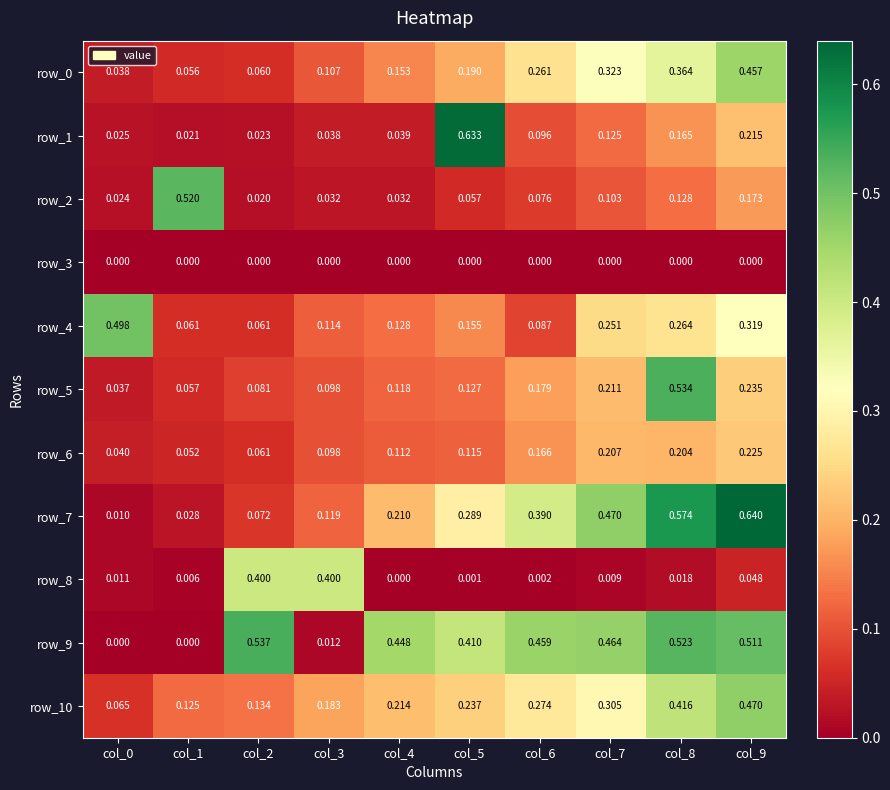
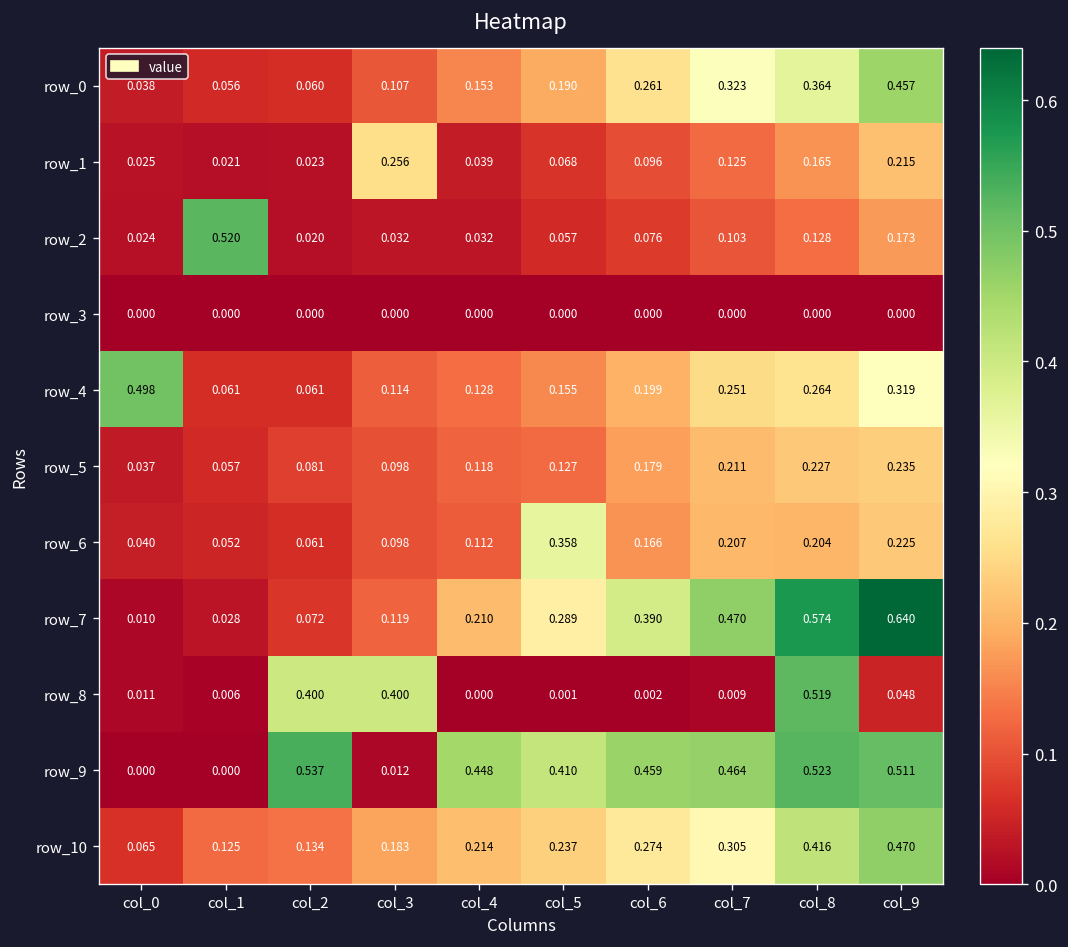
  {
    "row_0": {
      "col_0": 0.038,
      "col_1": 0.056,
      "col_2": 0.060,
      "col_3": 0.107,
      "col_4": 0.153,
      "col_5": 0.190,
      "col_6": 0.261,
      "col_7": 0.323,
      "col_8": 0.364,
      "col_9": 0.457
    },
    "row_1": {
      "col_0": 0.025,
      "col_1": 0.021,
      "col_2": 0.023,
-     "col_3": 0.038,
+     "col_3": 0.256,
      "col_4": 0.039,
-     "col_5": 0.633,
+     "col_5": 0.068,
      "col_6": 0.096,
      "col_7": 0.125,
      "col_8": 0.165,
      "col_9": 0.215
    },
    "row_2": {
      "col_0": 0.024,
      "col_1": 0.520,
      "col_2": 0.020,
      "col_3": 0.032,
      "col_4": 0.032,
      "col_5": 0.057,
      "col_6": 0.076,
      "col_7": 0.103,
      "col_8": 0.128,
      "col_9": 0.173
    },
    "row_3": {
      "col_0": 0.000,
      "col_1": 0.000,
      "col_2": 0.000,
      "col_3": 0.000,
      "col_4": 0.000,
      "col_5": 0.000,
      "col_6": 0.000,
      "col_7": 0.000,
      "col_8": 0.000,
      "col_9": 0.000
    },
    "row_4": {
      "col_0": 0.498,
      "col_1": 0.061,
      "col_2": 0.061,
      "col_3": 0.114,
      "col_4": 0.128,
      "col_5": 0.155,
-     "col_6": 0.087,
+     "col_6": 0.199,
      "col_7": 0.251,
      "col_8": 0.264,
      "col_9": 0.319
    },
    "row_5": {
      "col_0": 0.037,
      "col_1": 0.057,
      "col_2": 0.081,
      "col_3": 0.098,
      "col_4": 0.118,
      "col_5": 0.127,
      "col_6": 0.179,
      "col_7": 0.211,
-     "col_8": 0.534,
+     "col_8": 0.227,
      "col_9": 0.235
    },
    "row_6": {
      "col_0": 0.040,
      "col_1": 0.052,
      "col_2": 0.061,
      "col_3": 0.098,
      "col_4": 0.112,
-     "col_5": 0.115,
+     "col_5": 0.358,
      "col_6": 0.166,
      "col_7": 0.207,
      "col_8": 0.204,
      "col_9": 0.225
    },
    "row_7": {
      "col_0": 0.010,
      "col_1": 0.028,
      "col_2": 0.072,
      "col_3": 0.119,
      "col_4": 0.210,
      "col_5": 0.289,
      "col_6": 0.390,
      "col_7": 0.470,
      "col_8": 0.574,
      "col_9": 0.640
    },
    "row_8": {
      "col_0": 0.011,
      "col_1": 0.006,
      "col_2": 0.400,
      "col_3": 0.400,
      "col_4": 0.000,
      "col_5": 0.001,
      "col_6": 0.002,
      "col_7": 0.009,
-     "col_8": 0.018,
+     "col_8": 0.519,
      "col_9": 0.048
    },
    "row_9": {
      "col_0": 0.000,
      "col_1": 0.000,
      "col_2": 0.537,
      "col_3": 0.012,
      "col_4": 0.448,
      "col_5": 0.410,
      "col_6": 0.459,
      "col_7": 0.464,
      "col_8": 0.523,
      "col_9": 0.511
    },
    "row_10": {
      "col_0": 0.065,
      "col_1": 0.125,
      "col_2": 0.134,
      "col_3": 0.183,
      "col_4": 0.214,
      "col_5": 0.237,
      "col_6": 0.274,
      "col_7": 0.305,
      "col_8": 0.416,
      "col_9": 0.470
    }
  }
